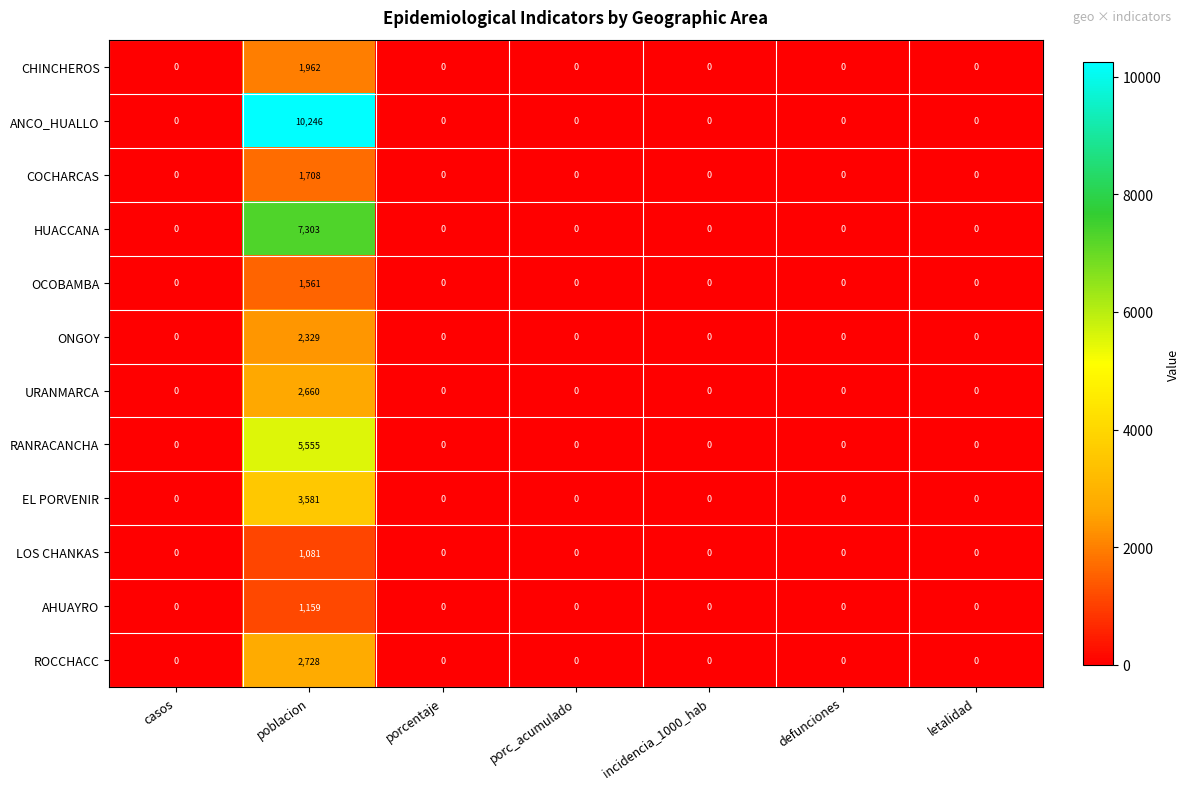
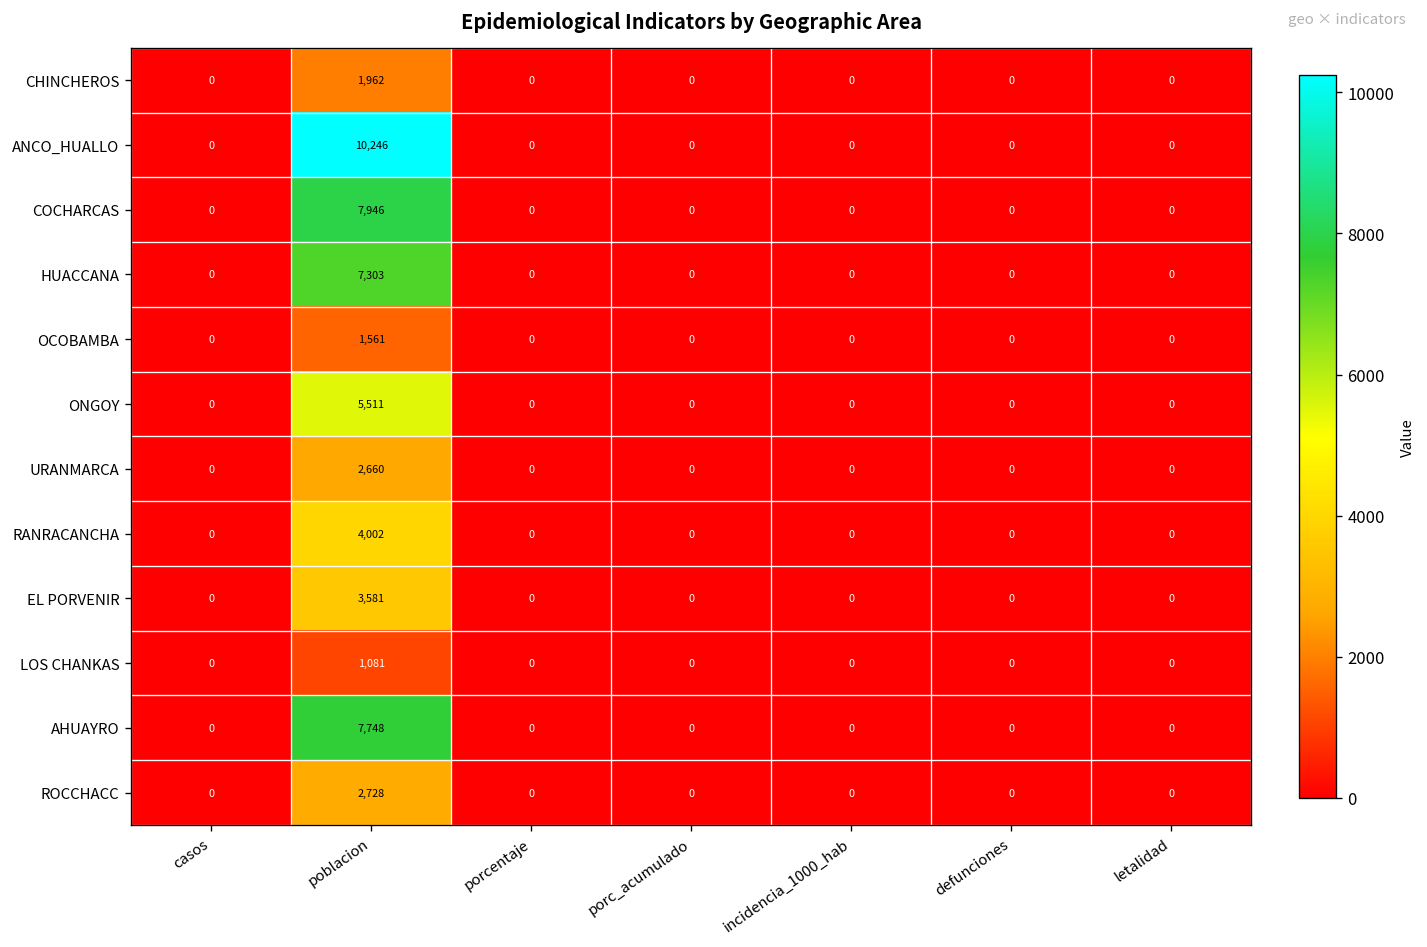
  {
    "CHINCHEROS": {
      "casos": "0",
      "poblacion": "1,962",
      "porcentaje": "0",
      "porc_acumulado": "0",
      "incidencia_1000_hab": "0",
      "defunciones": "0",
      "letalidad": "0"
    },
    "ANCO_HUALLO": {
      "casos": "0",
      "poblacion": "10,246",
      "porcentaje": "0",
      "porc_acumulado": "0",
      "incidencia_1000_hab": "0",
      "defunciones": "0",
      "letalidad": "0"
    },
    "COCHARCAS": {
      "casos": "0",
-     "poblacion": "1,708",
+     "poblacion": "7,946",
      "porcentaje": "0",
      "porc_acumulado": "0",
      "incidencia_1000_hab": "0",
      "defunciones": "0",
      "letalidad": "0"
    },
    "HUACCANA": {
      "casos": "0",
      "poblacion": "7,303",
      "porcentaje": "0",
      "porc_acumulado": "0",
      "incidencia_1000_hab": "0",
      "defunciones": "0",
      "letalidad": "0"
    },
    "OCOBAMBA": {
      "casos": "0",
      "poblacion": "1,561",
      "porcentaje": "0",
      "porc_acumulado": "0",
      "incidencia_1000_hab": "0",
      "defunciones": "0",
      "letalidad": "0"
    },
    "ONGOY": {
      "casos": "0",
-     "poblacion": "2,329",
+     "poblacion": "5,511",
      "porcentaje": "0",
      "porc_acumulado": "0",
      "incidencia_1000_hab": "0",
      "defunciones": "0",
      "letalidad": "0"
    },
    "URANMARCA": {
      "casos": "0",
      "poblacion": "2,660",
      "porcentaje": "0",
      "porc_acumulado": "0",
      "incidencia_1000_hab": "0",
      "defunciones": "0",
      "letalidad": "0"
    },
    "RANRACANCHA": {
      "casos": "0",
-     "poblacion": "5,555",
+     "poblacion": "4,002",
      "porcentaje": "0",
      "porc_acumulado": "0",
      "incidencia_1000_hab": "0",
      "defunciones": "0",
      "letalidad": "0"
    },
    "EL PORVENIR": {
      "casos": "0",
      "poblacion": "3,581",
      "porcentaje": "0",
      "porc_acumulado": "0",
      "incidencia_1000_hab": "0",
      "defunciones": "0",
      "letalidad": "0"
    },
    "LOS CHANKAS": {
      "casos": "0",
      "poblacion": "1,081",
      "porcentaje": "0",
      "porc_acumulado": "0",
      "incidencia_1000_hab": "0",
      "defunciones": "0",
      "letalidad": "0"
    },
    "AHUAYRO": {
      "casos": "0",
-     "poblacion": "1,159",
+     "poblacion": "7,748",
      "porcentaje": "0",
      "porc_acumulado": "0",
      "incidencia_1000_hab": "0",
      "defunciones": "0",
      "letalidad": "0"
    },
    "ROCCHACC": {
      "casos": "0",
      "poblacion": "2,728",
      "porcentaje": "0",
      "porc_acumulado": "0",
      "incidencia_1000_hab": "0",
      "defunciones": "0",
      "letalidad": "0"
    }
  }
